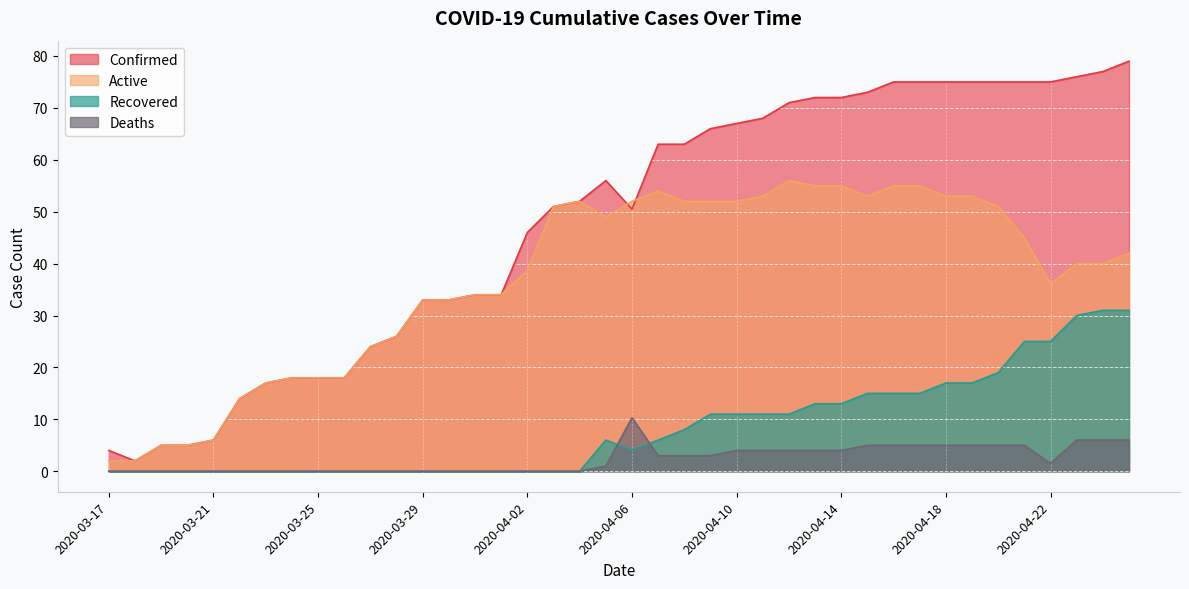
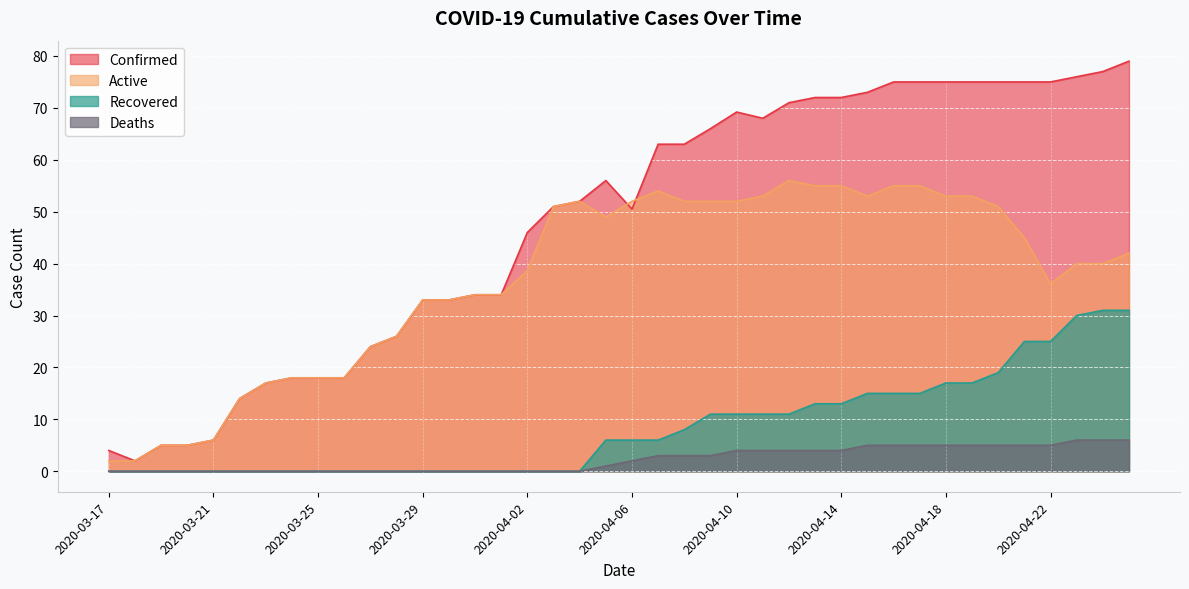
  {
    "Confirmed": {
      "2020-03-17": 4,
      "2020-04-02": 46,
      "2020-04-06": 51,
-     "2020-04-10": 67,
+     "2020-04-10": 69,
      "2020-04-14": 72,
      "2020-04-18": 75,
      "2020-04-22": 75
    },
    "Active": {
      "2020-03-17": 2,
      "2020-04-02": 39,
      "2020-04-06": 52,
      "2020-04-10": 52,
      "2020-04-14": 55,
      "2020-04-18": 53,
      "2020-04-22": 36
    },
    "Recovered": {
-     "2020-04-06": 4,
+     "2020-04-06": 6,
      "2020-04-10": 11,
      "2020-04-14": 13,
      "2020-04-18": 17,
      "2020-04-22": 25
    },
    "Deaths": {
-     "2020-04-06": 10,
+     "2020-04-06": 2,
      "2020-04-10": 4,
      "2020-04-14": 4,
      "2020-04-18": 5,
-     "2020-04-22": 2
+     "2020-04-22": 5
    }
  }
